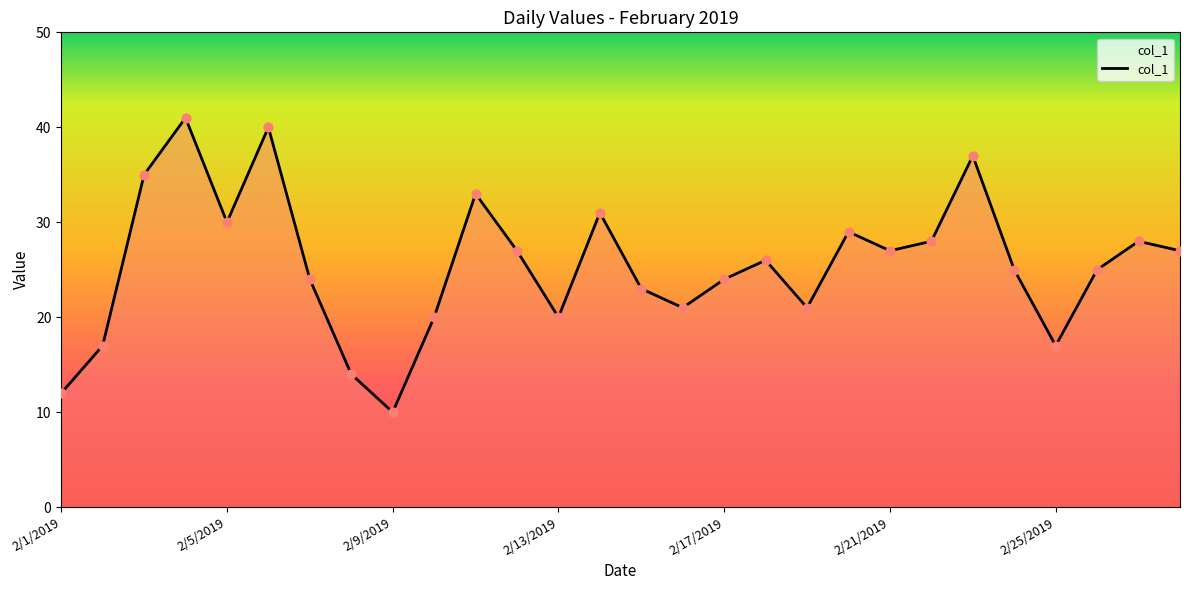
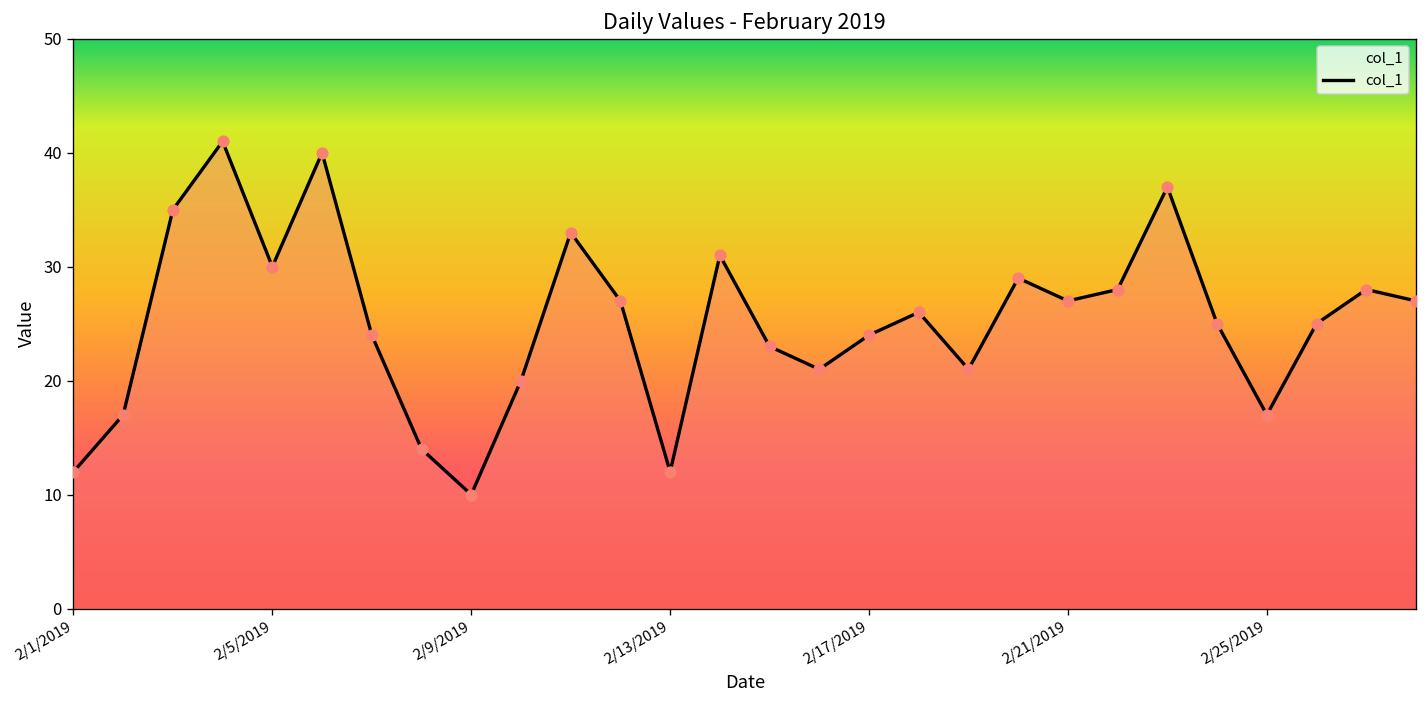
  {
    "2/1/2019": 12,
    "2/5/2019": 30,
    "2/9/2019": 10,
-   "2/13/2019": 20,
+   "2/13/2019": 12,
    "2/17/2019": 24,
    "2/21/2019": 27,
    "2/25/2019": 17
  }
